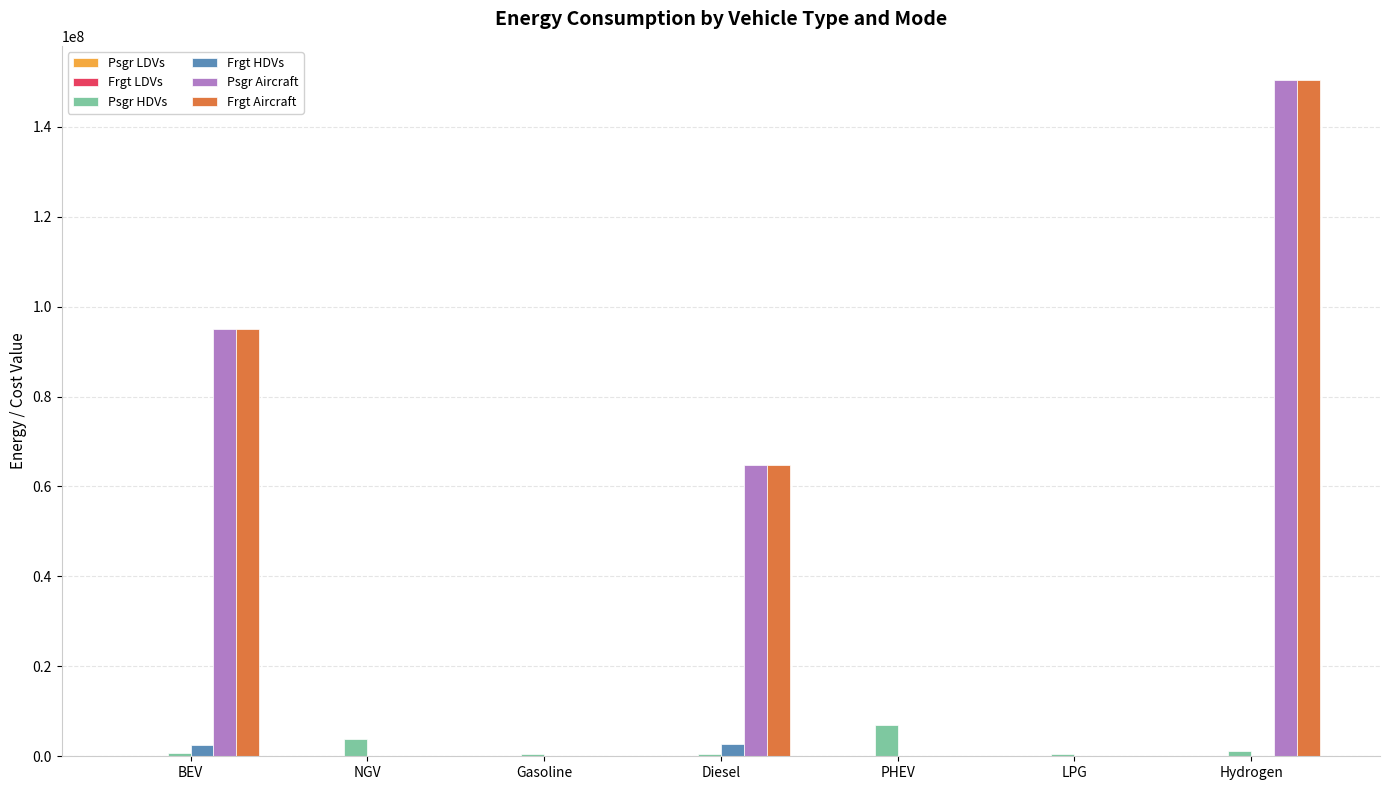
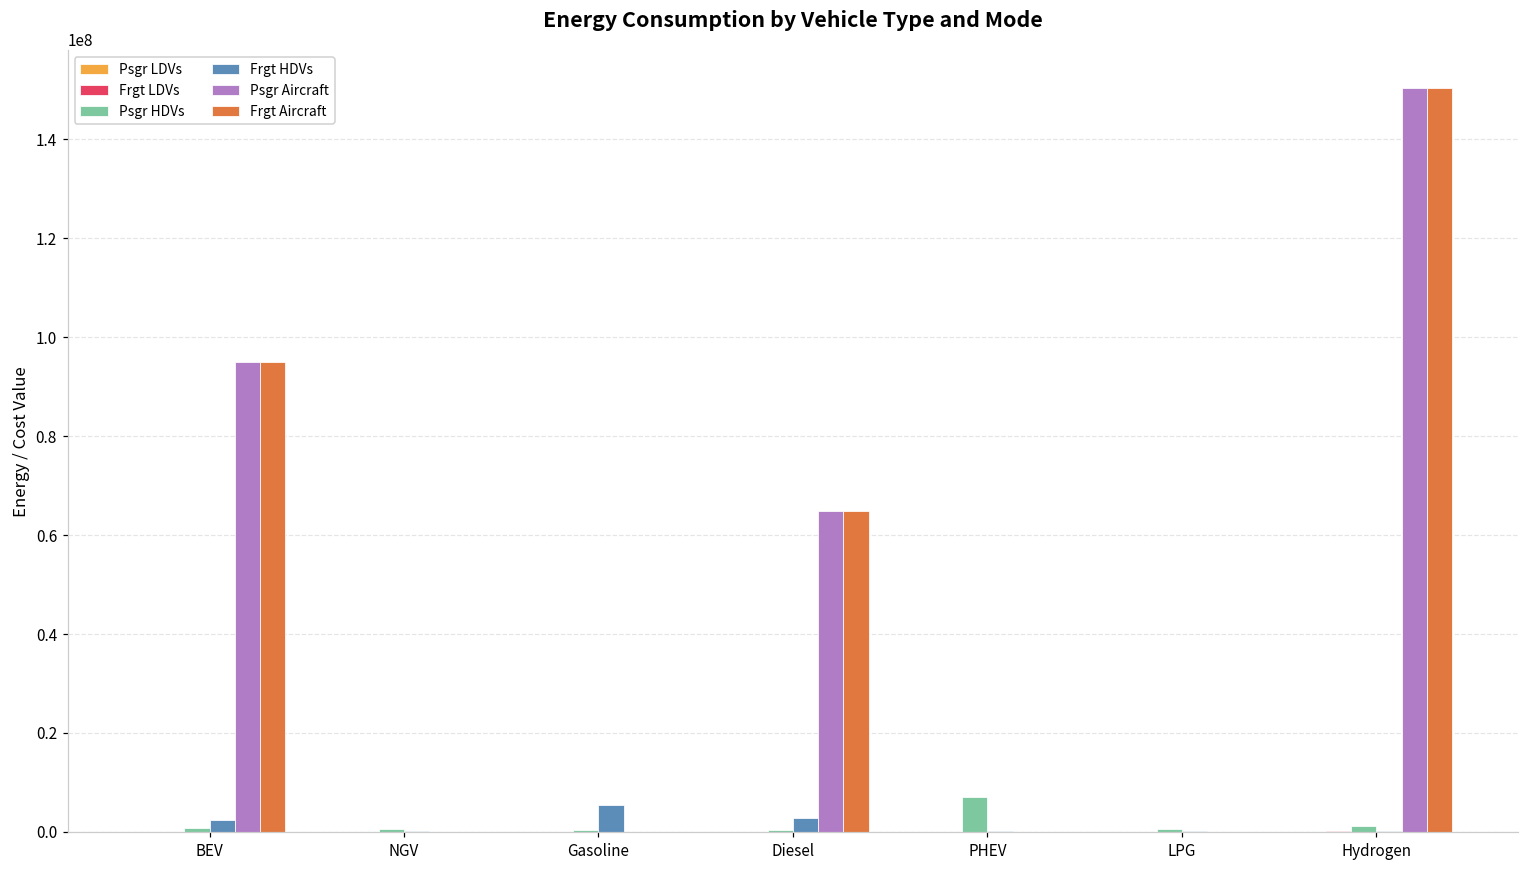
  {
    "Psgr HDVs": {
      "BEV": 1000000,
-     "NGV": 4000000,
+     "NGV": 0,
      "PHEV": 7000000,
      "LPG": 1000000,
      "Hydrogen": 1000000
    },
    "Frgt HDVs": {
      "BEV": 2000000,
-     "Gasoline": 0,
+     "Gasoline": 5000000,
      "Diesel": 3000000
    },
    "Psgr Aircraft": {
      "BEV": 95000000,
      "NGV": 0,
      "Gasoline": 0,
      "Diesel": 65000000,
      "PHEV": 0,
      "LPG": 0,
      "Hydrogen": 150000000
    }
  }
